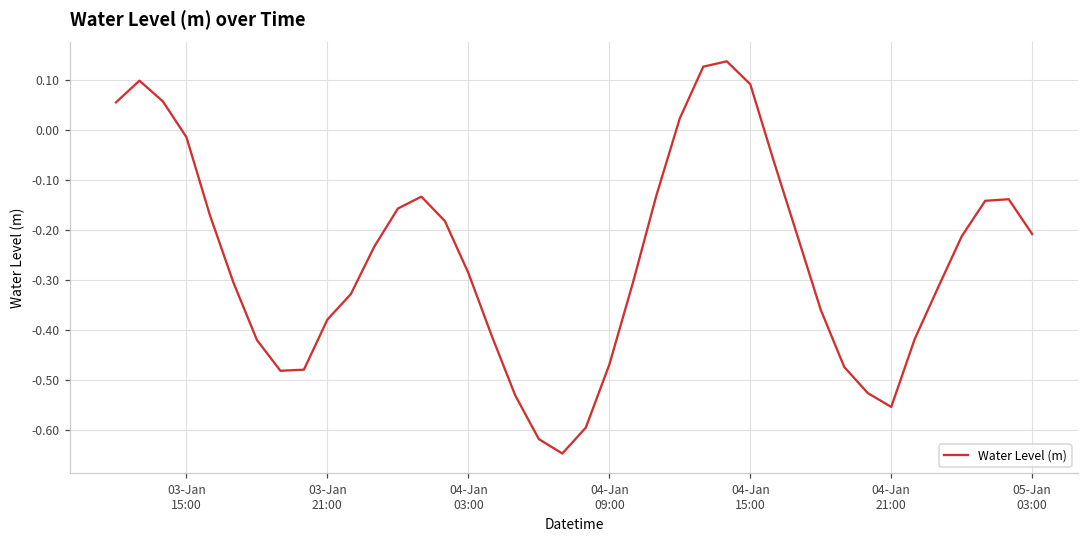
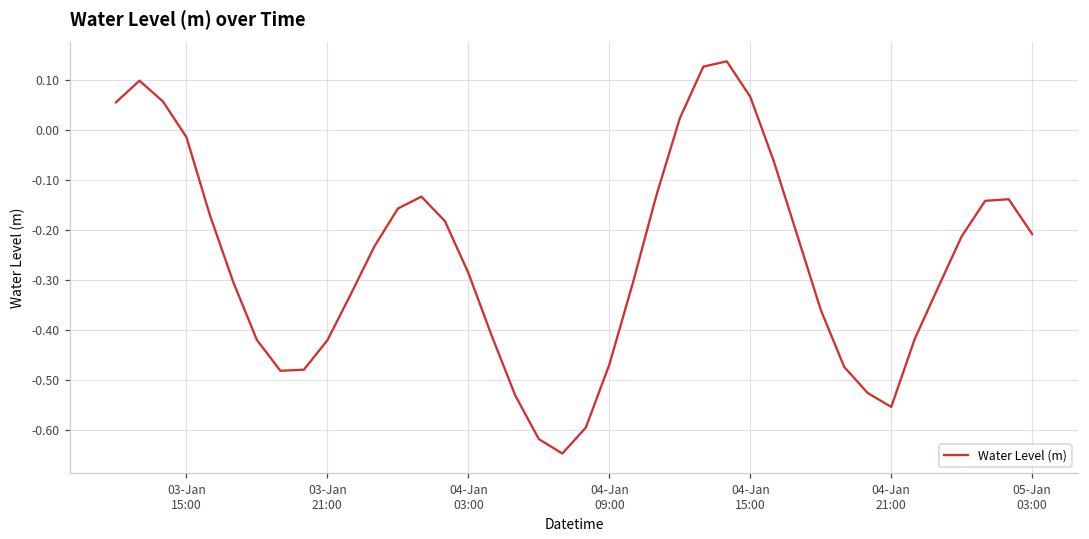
  {
    "03-Jan 15:00": -0.02,
-   "03-Jan 21:00": -0.38,
+   "03-Jan 21:00": -0.42,
    "04-Jan 03:00": -0.29,
    "04-Jan 09:00": -0.47,
-   "04-Jan 15:00": 0.09,
+   "04-Jan 15:00": 0.07,
    "04-Jan 21:00": -0.55,
    "05-Jan 03:00": -0.21
  }
